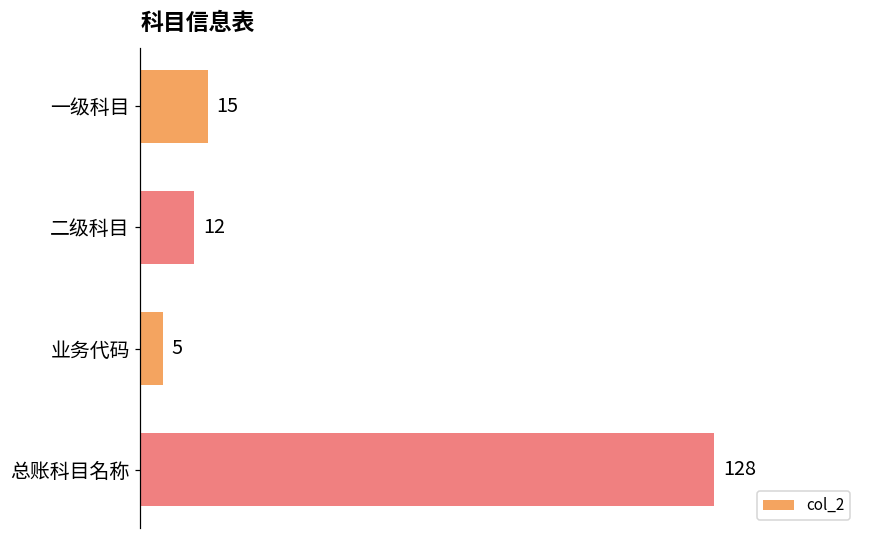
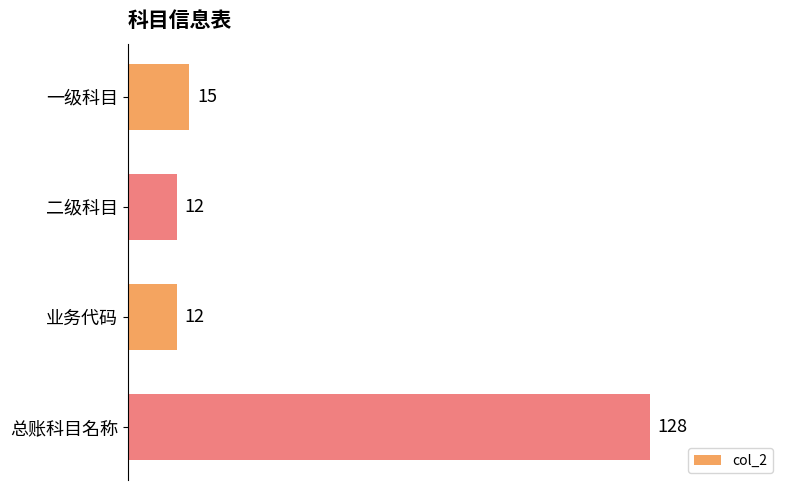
  {
    "一级科目": 15,
    "二级科目": 12,
-   "业务代码": 5,
+   "业务代码": 12,
    "总账科目名称": 128
  }
